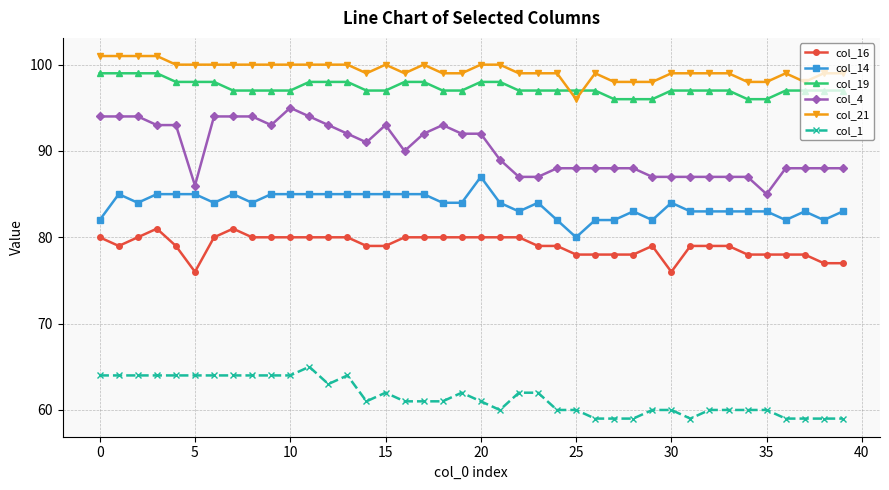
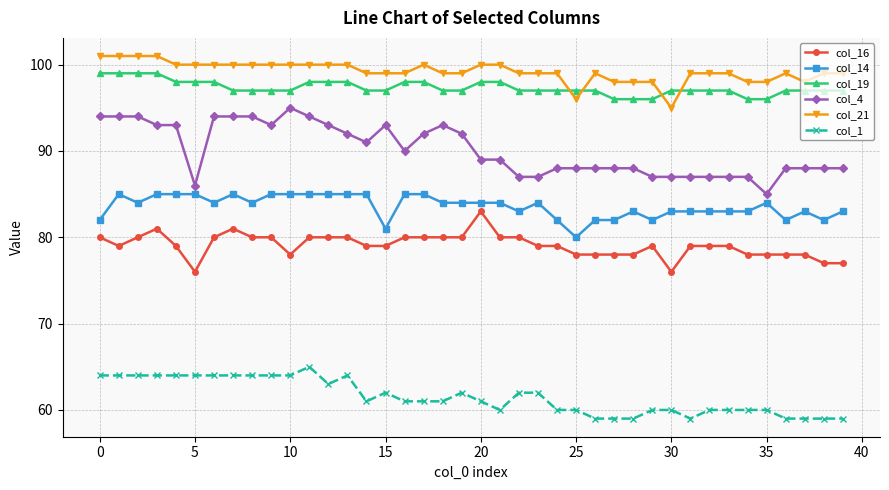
  {
    "col_16": {
      "0": 80,
      "5": 76,
-     "10": 80,
+     "10": 78,
      "15": 79,
-     "20": 80,
+     "20": 83,
      "25": 78,
      "30": 76,
      "35": 78
    },
    "col_14": {
      "0": 82,
      "5": 85,
      "10": 85,
-     "15": 85,
-     "20": 87,
+     "15": 81,
+     "20": 84,
      "25": 80,
-     "30": 84,
-     "35": 83
+     "30": 83,
+     "35": 84
    },
    "col_4": {
      "0": 94,
      "5": 86,
      "10": 95,
      "15": 93,
-     "20": 92,
+     "20": 89,
      "25": 88,
      "30": 87,
      "35": 85
    },
    "col_21": {
      "0": 101,
      "5": 100,
      "10": 100,
-     "15": 100,
+     "15": 99,
      "20": 100,
      "25": 96,
-     "30": 99,
+     "30": 95,
      "35": 98
    }
  }
